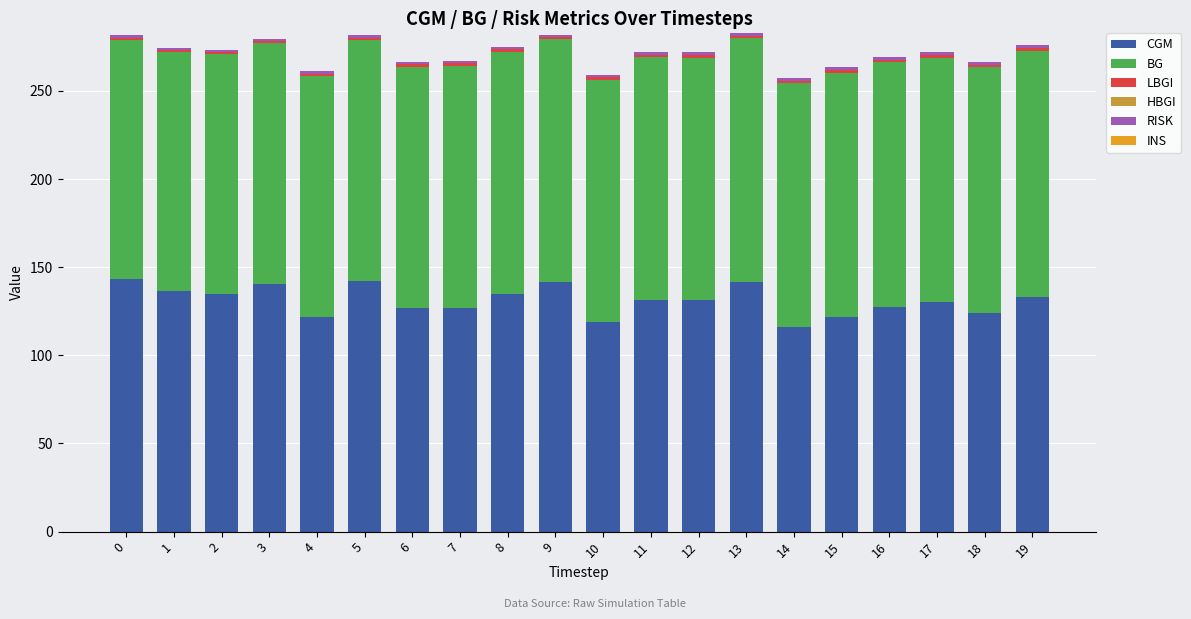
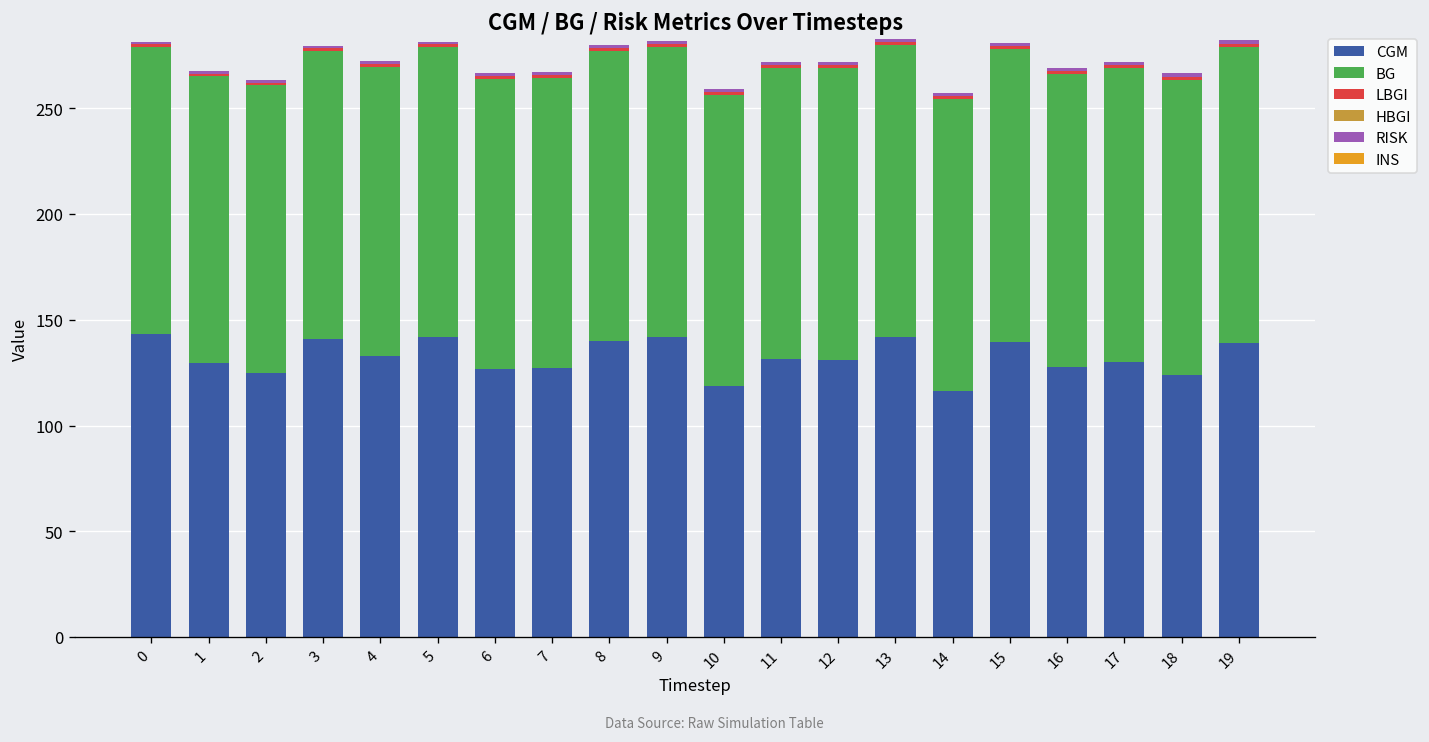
  {
    "CGM": {
      "0": 143,
-     "1": 136,
-     "2": 135,
+     "1": 129,
+     "2": 125,
      "3": 141,
-     "4": 122,
+     "4": 133,
      "5": 142,
      "6": 127,
      "7": 127,
-     "8": 135,
+     "8": 140,
      "9": 142,
      "10": 119,
      "11": 131,
      "12": 131,
      "13": 142,
      "14": 116,
-     "15": 122,
+     "15": 139,
      "16": 128,
      "17": 130,
      "18": 124,
-     "19": 133
+     "19": 139
    },
    "BG": {
      "0": 136,
      "1": 136,
      "2": 136,
      "3": 136,
      "4": 137,
      "5": 137,
      "6": 137,
      "7": 137,
      "8": 137,
      "9": 137,
      "10": 138,
      "11": 138,
      "12": 138,
      "13": 138,
      "14": 138,
      "15": 138,
      "16": 139,
      "17": 139,
      "18": 139,
      "19": 140
    }
  }
